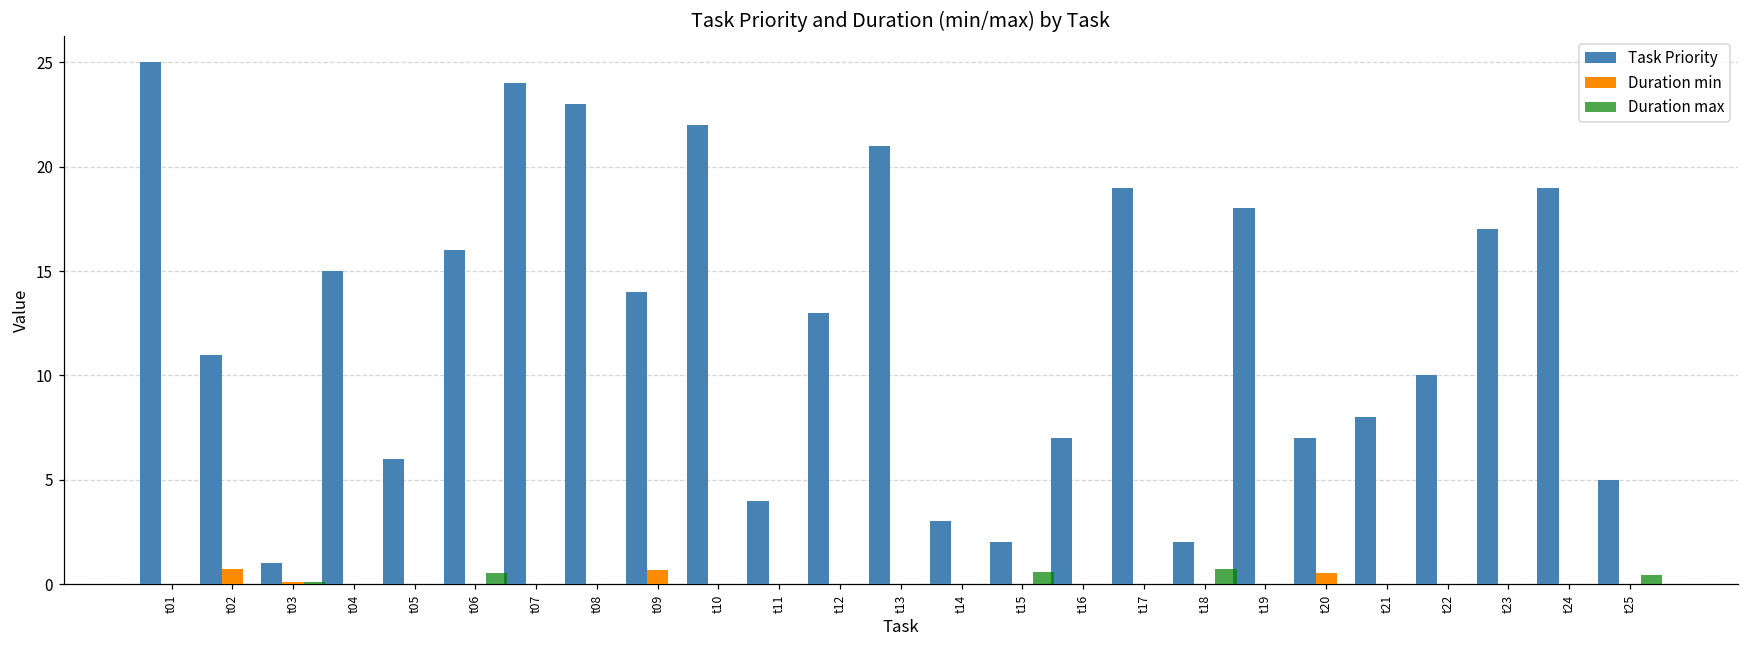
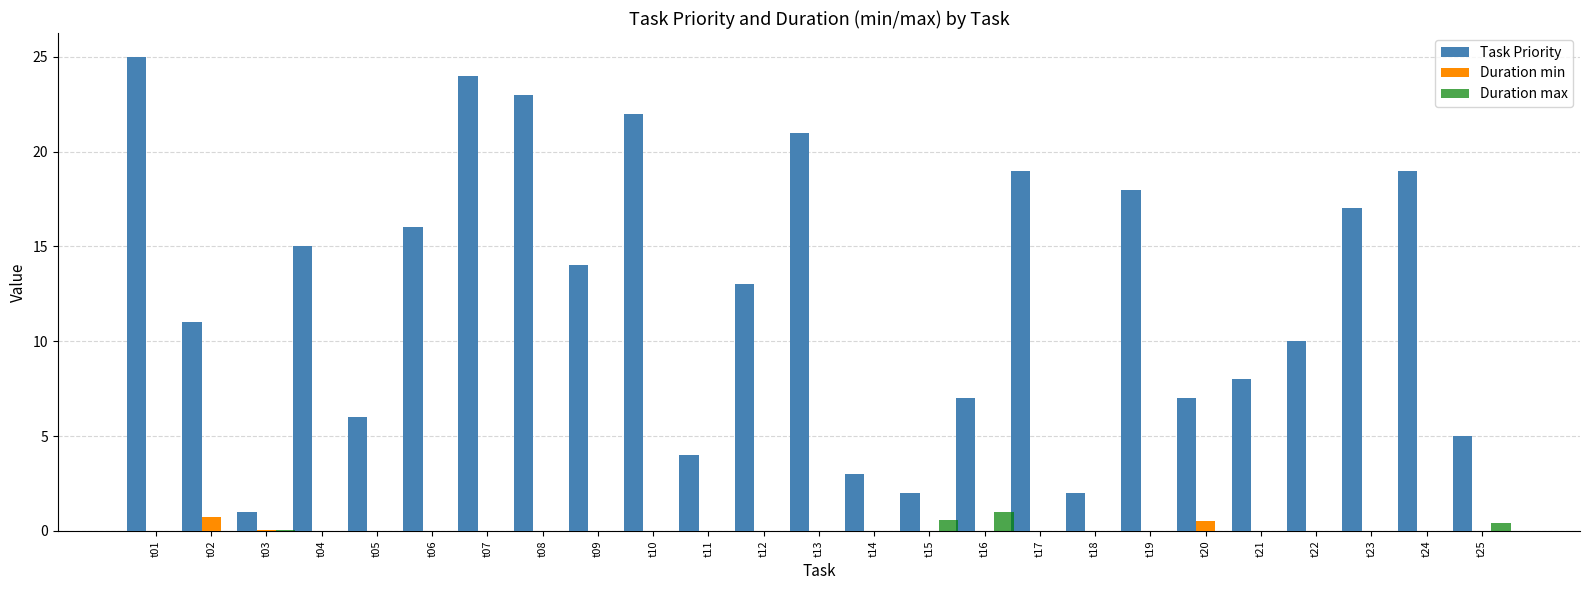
  {
    "Task Priority": {
      "t01": 25.0,
      "t02": 11.0,
      "t03": 1.0,
      "t04": 15.0,
      "t05": 6.0,
      "t06": 16.0,
      "t07": 24.0,
      "t08": 23.0,
      "t09": 14.0,
      "t10": 22.0,
      "t11": 4.0,
      "t12": 13.0,
      "t13": 21.0,
      "t14": 3.0,
      "t15": 2.0,
      "t16": 7.0,
      "t17": 19.0,
      "t18": 2.0,
      "t19": 18.0,
      "t20": 7.0,
      "t21": 8.0,
      "t22": 10.0,
      "t23": 17.0,
      "t24": 19.0,
      "t25": 5.0
    },
    "Duration min": {
      "t02": 0.7,
-     "t09": 0.7,
+     "t09": 0.0,
      "t20": 0.5
    },
    "Duration max": {
-     "t06": 0.5,
+     "t06": 0.0,
      "t15": 0.6,
-     "t16": 0.0,
-     "t18": 0.7,
+     "t16": 1.0,
+     "t18": 0.0,
      "t25": 0.4
    }
  }
